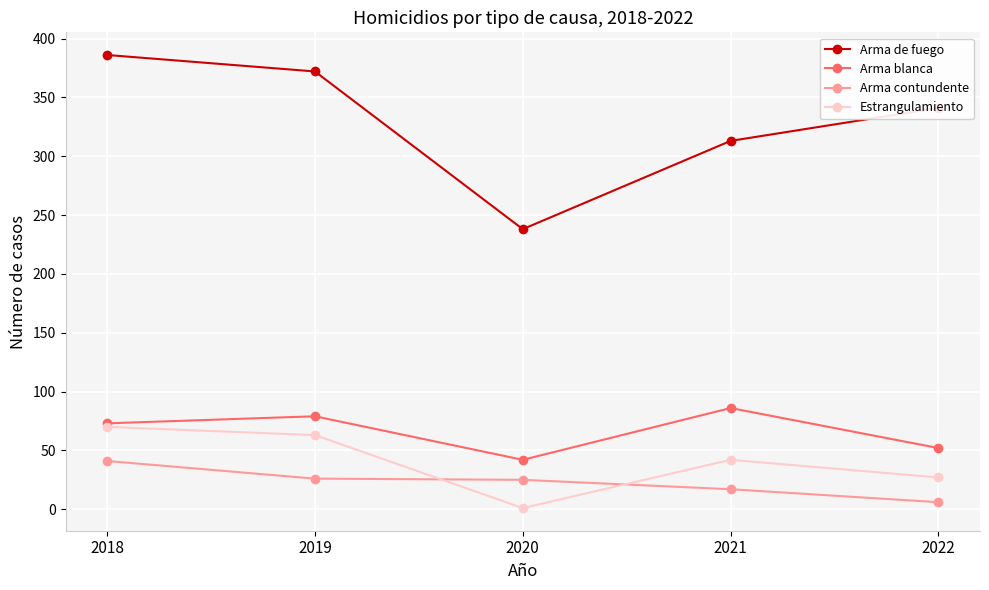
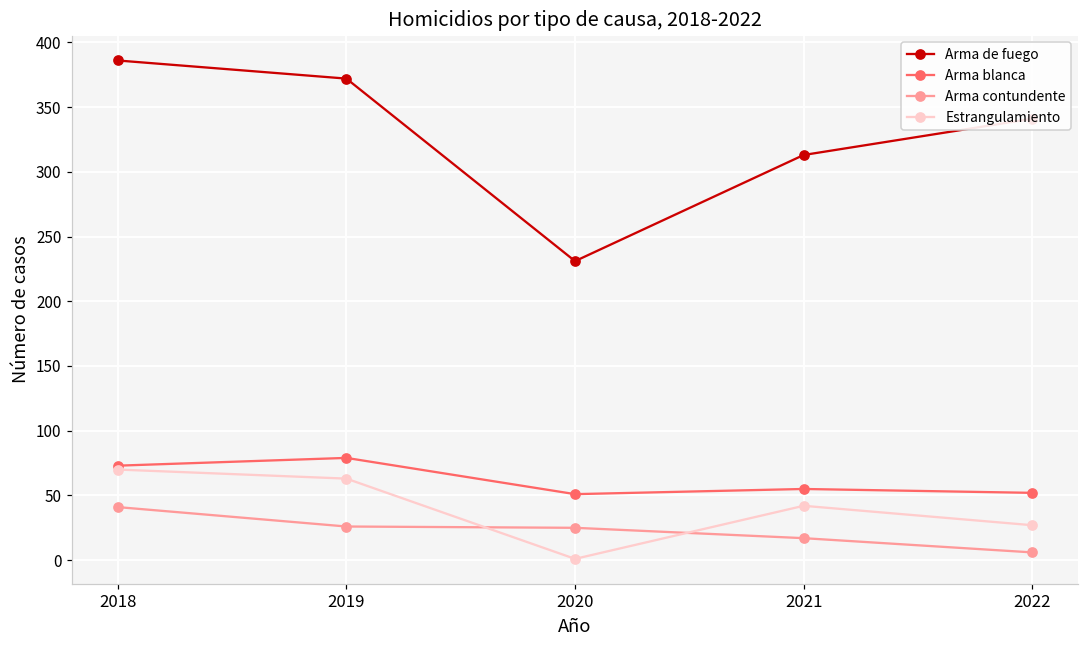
  {
    "Arma de fuego": {
      "2018": 386,
      "2019": 372,
-     "2020": 238,
+     "2020": 231,
      "2021": 313
    },
    "Arma blanca": {
      "2018": 73,
      "2019": 79,
-     "2020": 42,
-     "2021": 86,
+     "2020": 51,
+     "2021": 55,
      "2022": 52
    },
    "Arma contundente": {
      "2018": 41,
      "2019": 26,
      "2020": 25,
      "2021": 17,
      "2022": 6
    },
    "Estrangulamiento": {
      "2018": 70,
      "2019": 63,
      "2020": 1,
      "2021": 42,
      "2022": 27
    }
  }
